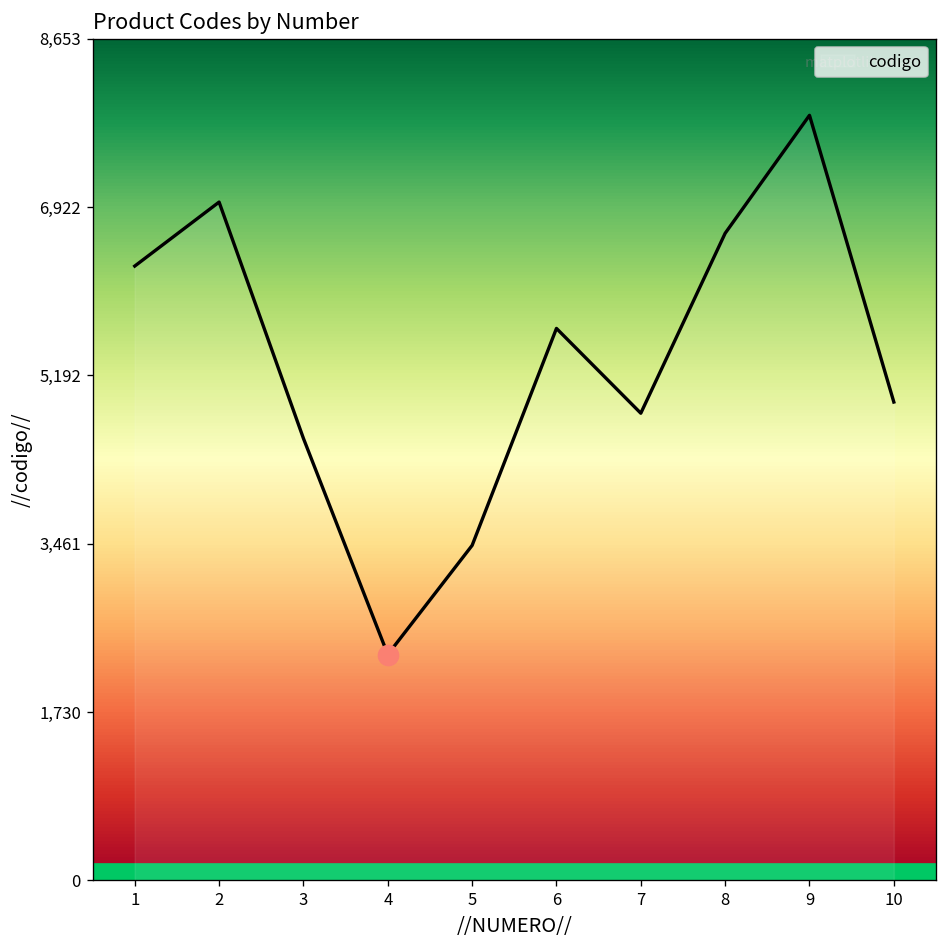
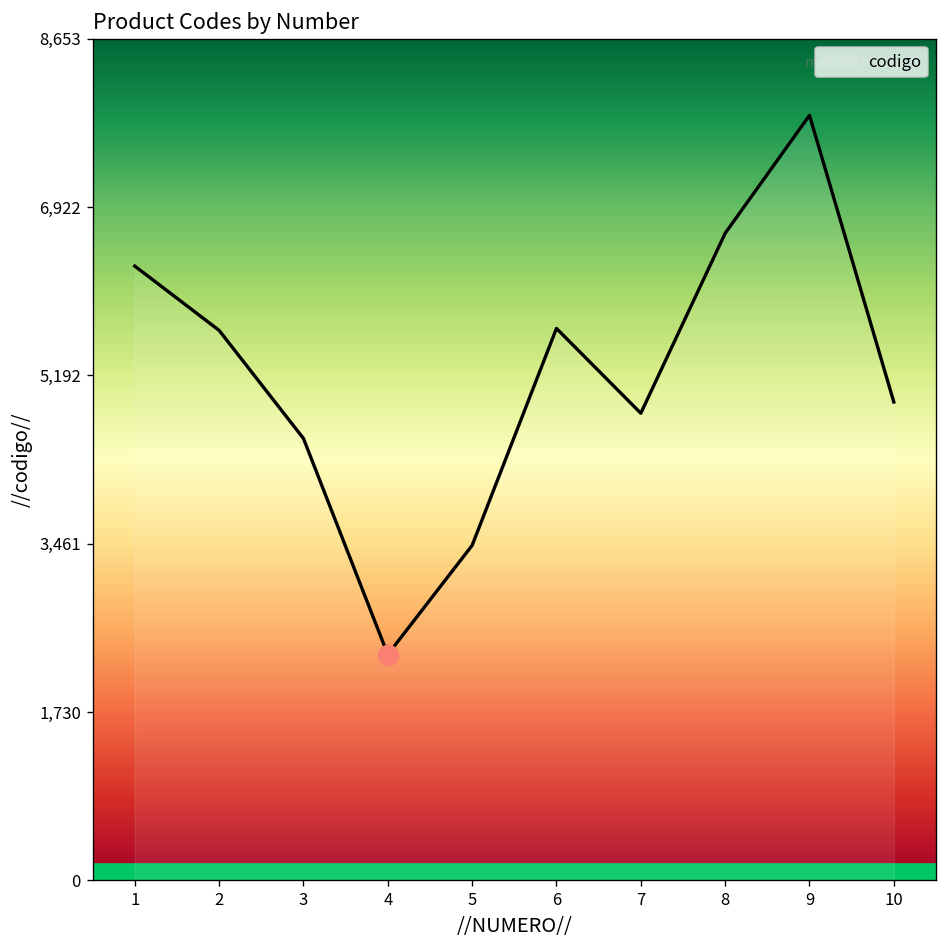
  {
    "codigo": {
      "1": "6,300",
-     "2": "7,000",
+     "2": "5,700",
      "3": "4,500",
      "5": "3,400",
      "6": "5,700",
      "7": "4,800",
      "8": "6,700",
      "9": "7,900",
      "10": "4,900"
    }
  }
